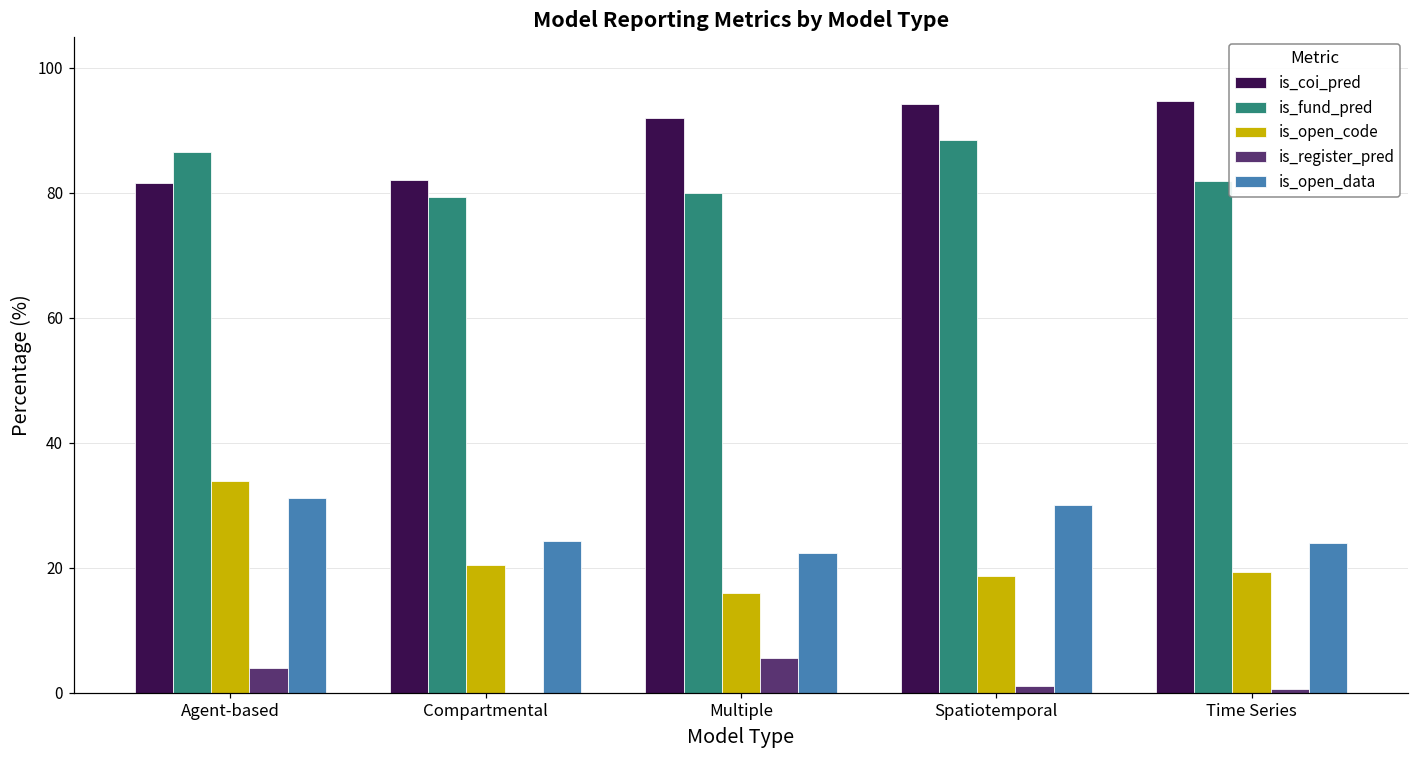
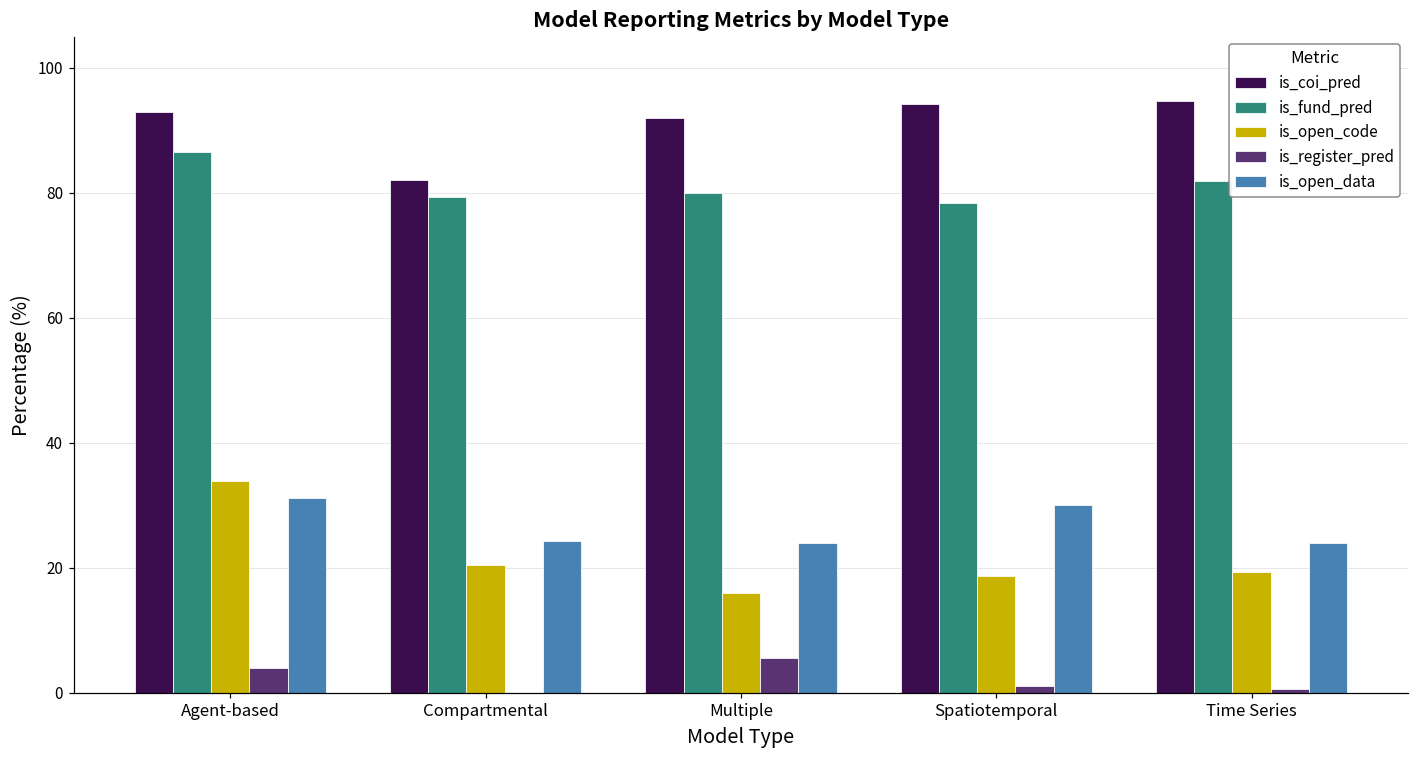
  {
    "is_coi_pred": {
-     "Agent-based": 82,
+     "Agent-based": 93,
      "Compartmental": 82,
      "Multiple": 92,
      "Spatiotemporal": 94,
      "Time Series": 95
    },
    "is_fund_pred": {
      "Agent-based": 87,
      "Compartmental": 79,
      "Multiple": 80,
-     "Spatiotemporal": 89,
+     "Spatiotemporal": 78,
      "Time Series": 82
    },
    "is_open_code": {
      "Agent-based": 34,
      "Compartmental": 20,
      "Multiple": 16,
      "Spatiotemporal": 19,
      "Time Series": 19
    },
    "is_register_pred": {
      "Agent-based": 4,
      "Compartmental": 0,
      "Multiple": 6,
      "Spatiotemporal": 1,
      "Time Series": 1
    },
    "is_open_data": {
      "Agent-based": 31,
      "Compartmental": 24,
-     "Multiple": 22,
+     "Multiple": 24,
      "Spatiotemporal": 30,
      "Time Series": 24
    }
  }
